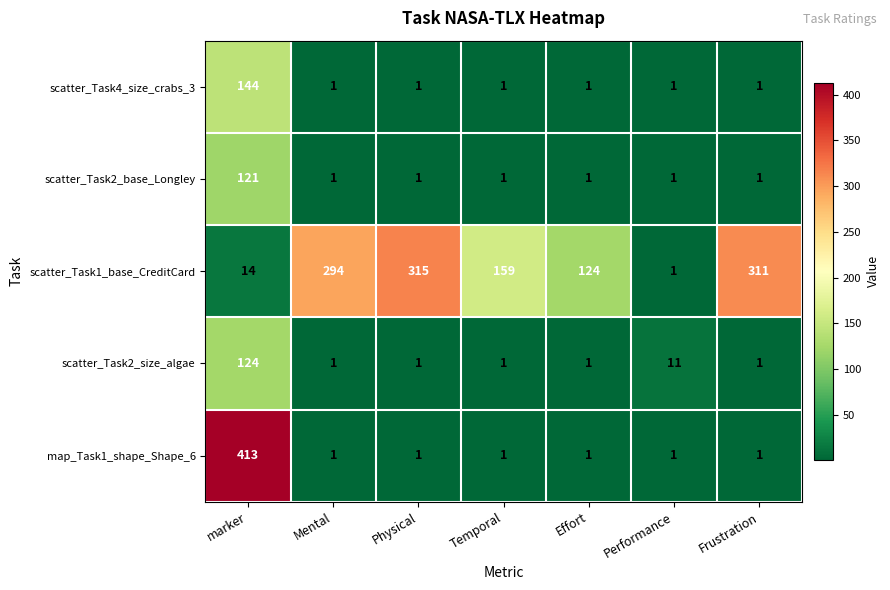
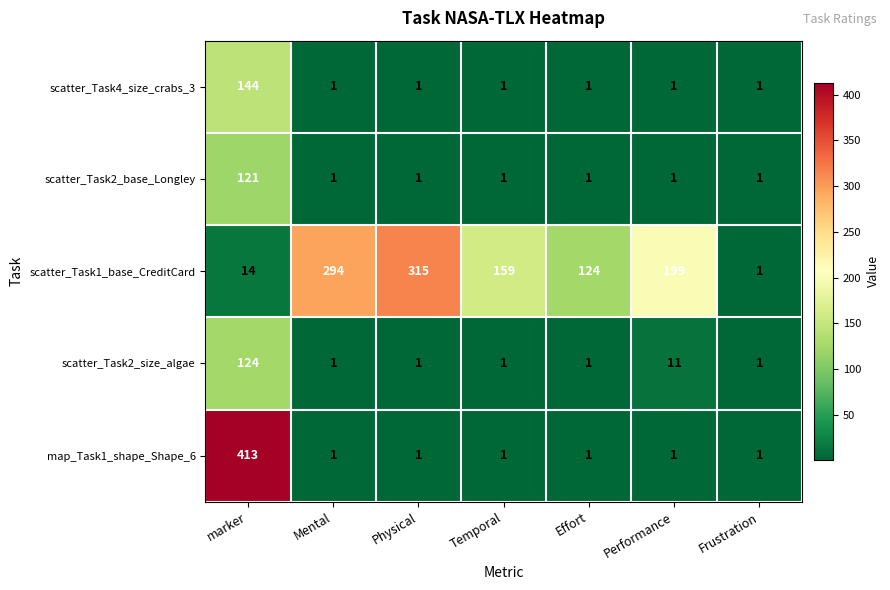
  {
    "scatter_Task4_size_crabs_3": {
      "marker": 144,
      "Mental": 1,
      "Physical": 1,
      "Temporal": 1,
      "Effort": 1,
      "Performance": 1,
      "Frustration": 1
    },
    "scatter_Task2_base_Longley": {
      "marker": 121,
      "Mental": 1,
      "Physical": 1,
      "Temporal": 1,
      "Effort": 1,
      "Performance": 1,
      "Frustration": 1
    },
    "scatter_Task1_base_CreditCard": {
      "marker": 14,
      "Mental": 294,
      "Physical": 315,
      "Temporal": 159,
      "Effort": 124,
-     "Performance": 1,
-     "Frustration": 311
+     "Performance": 199,
+     "Frustration": 1
    },
    "scatter_Task2_size_algae": {
      "marker": 124,
      "Mental": 1,
      "Physical": 1,
      "Temporal": 1,
      "Effort": 1,
      "Performance": 11,
      "Frustration": 1
    },
    "map_Task1_shape_Shape_6": {
      "marker": 413,
      "Mental": 1,
      "Physical": 1,
      "Temporal": 1,
      "Effort": 1,
      "Performance": 1,
      "Frustration": 1
    }
  }
